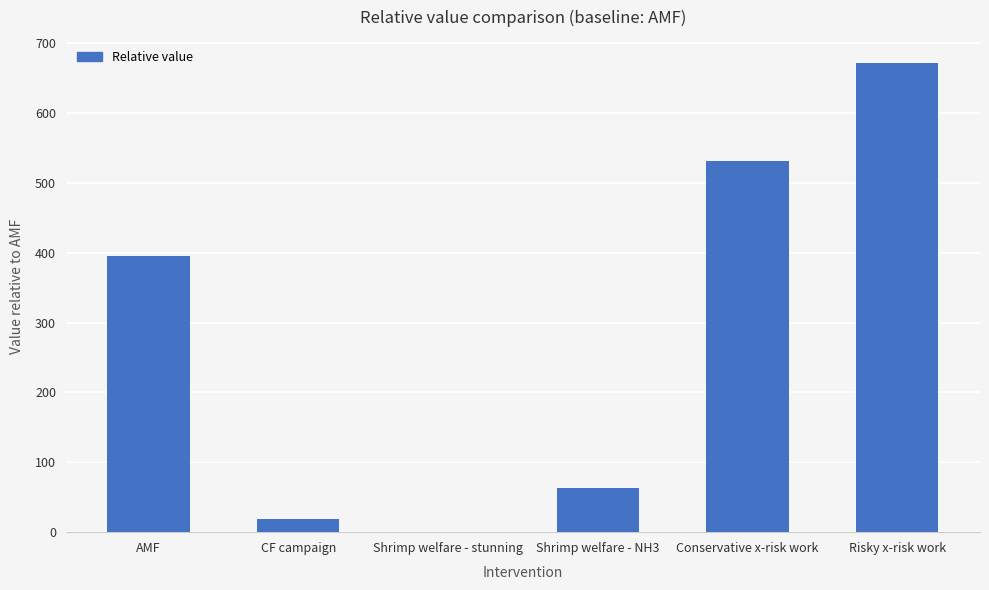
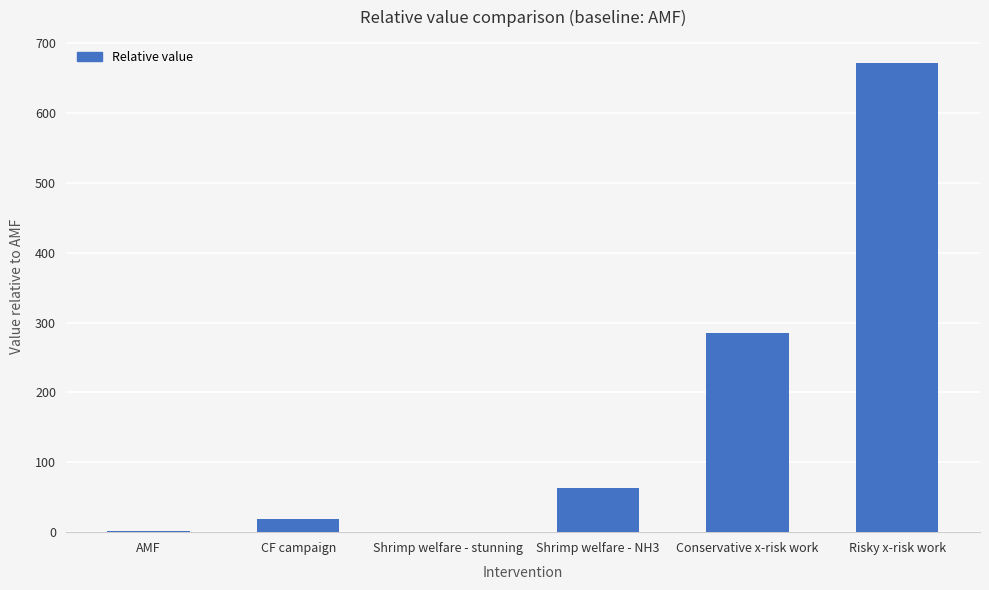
  {
-   "AMF": 400,
+   "AMF": 0,
    "CF campaign": 20,
    "Shrimp welfare - NH3": 60,
-   "Conservative x-risk work": 530,
+   "Conservative x-risk work": 290,
    "Risky x-risk work": 670
  }
